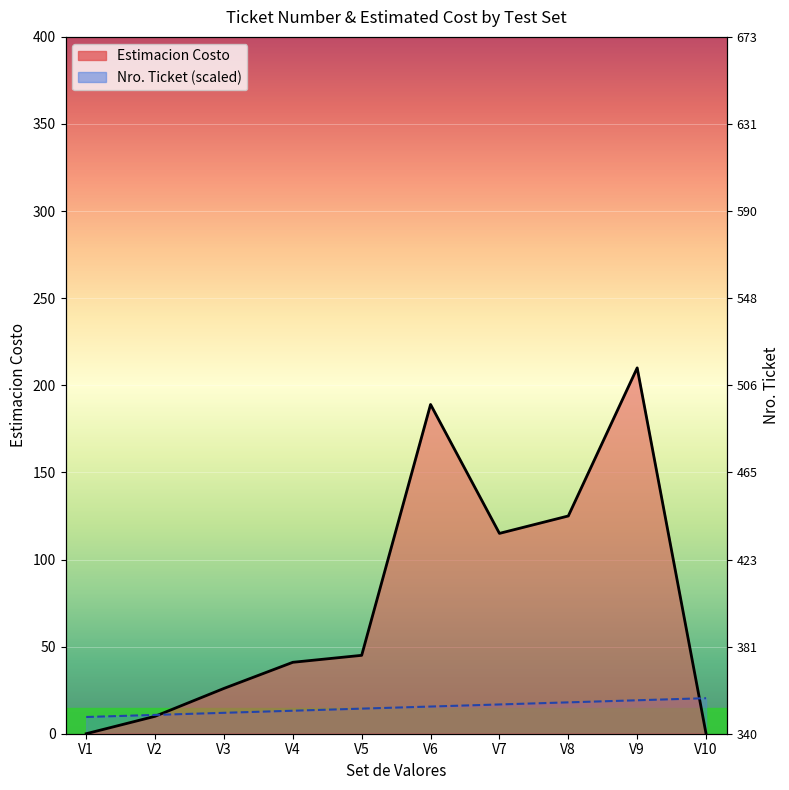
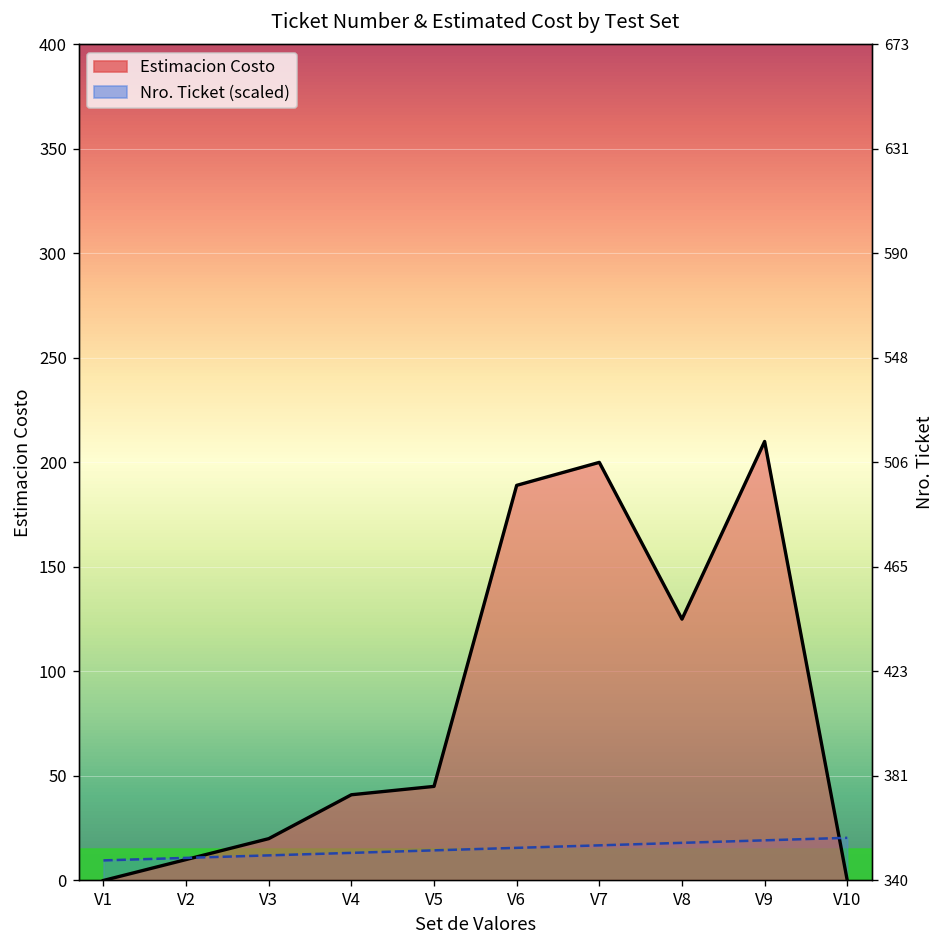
  {
    "Nro. Ticket (scaled)": {
      "V6": 16,
      "V7": 17,
      "V8": 18,
      "V9": 19,
      "V10": 20
    },
    "Estimacion Costo": {
-     "V3": 26,
+     "V3": 20,
      "V4": 41,
      "V5": 45,
      "V6": 189,
-     "V7": 115,
+     "V7": 200,
      "V8": 125,
      "V9": 210
    }
  }
